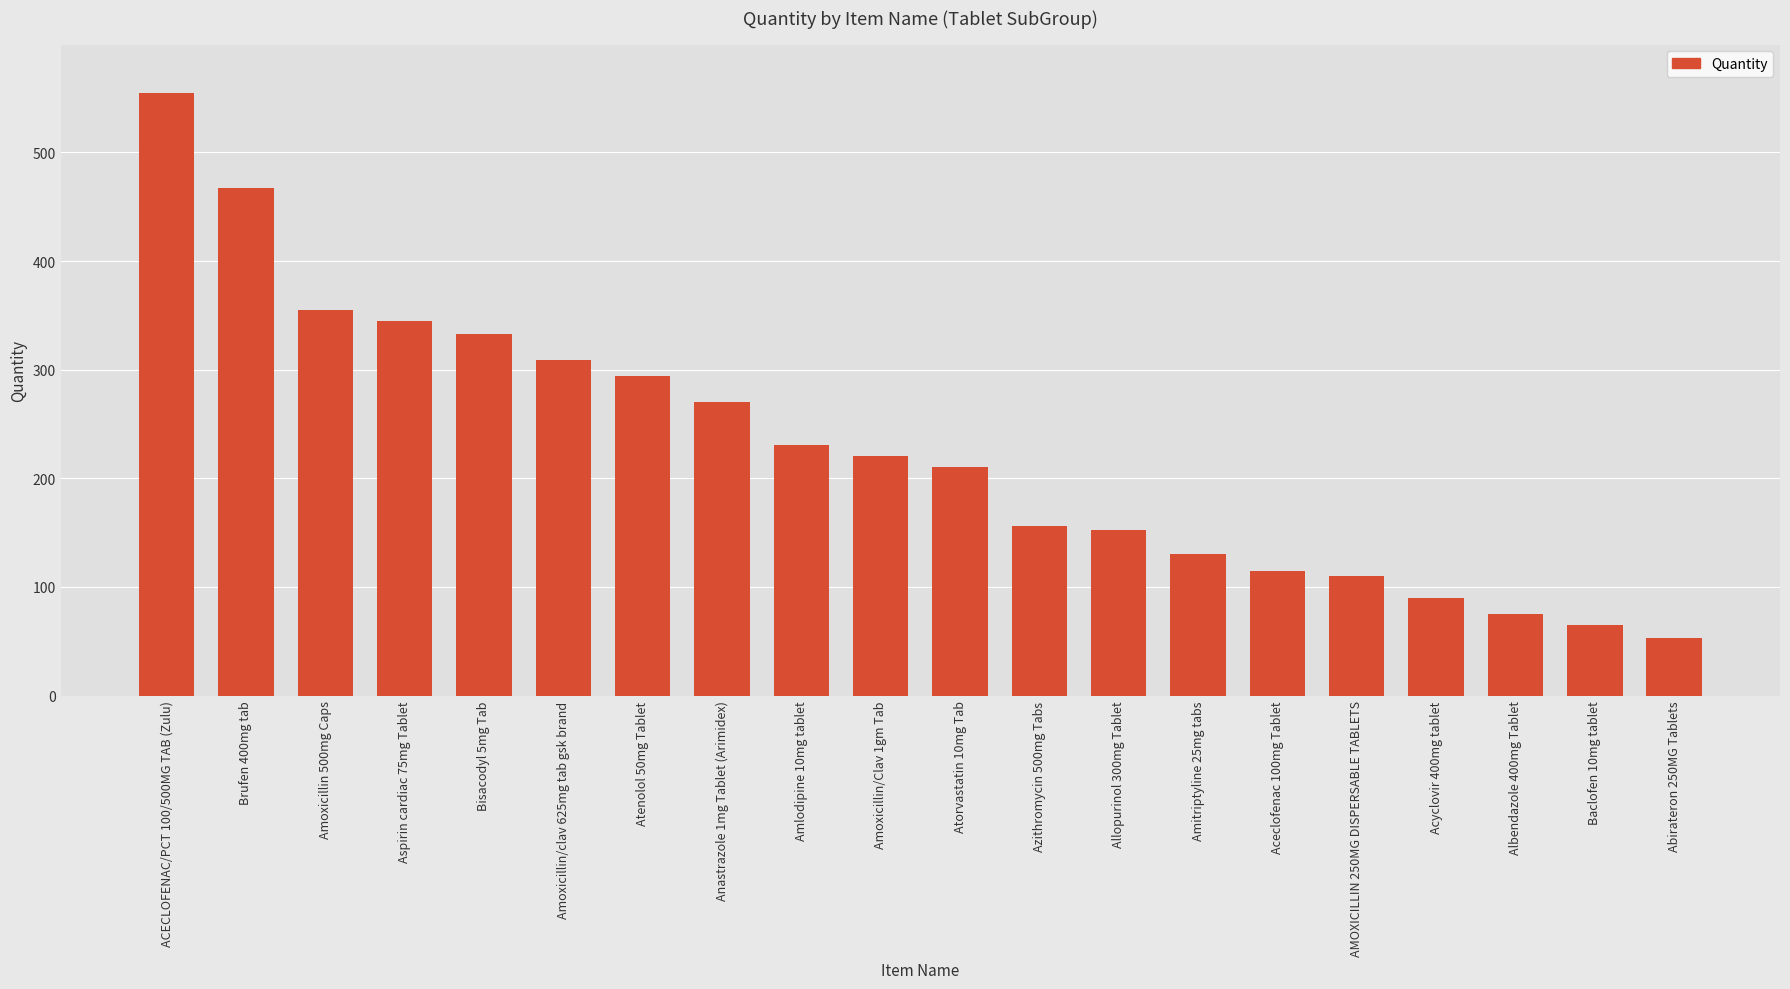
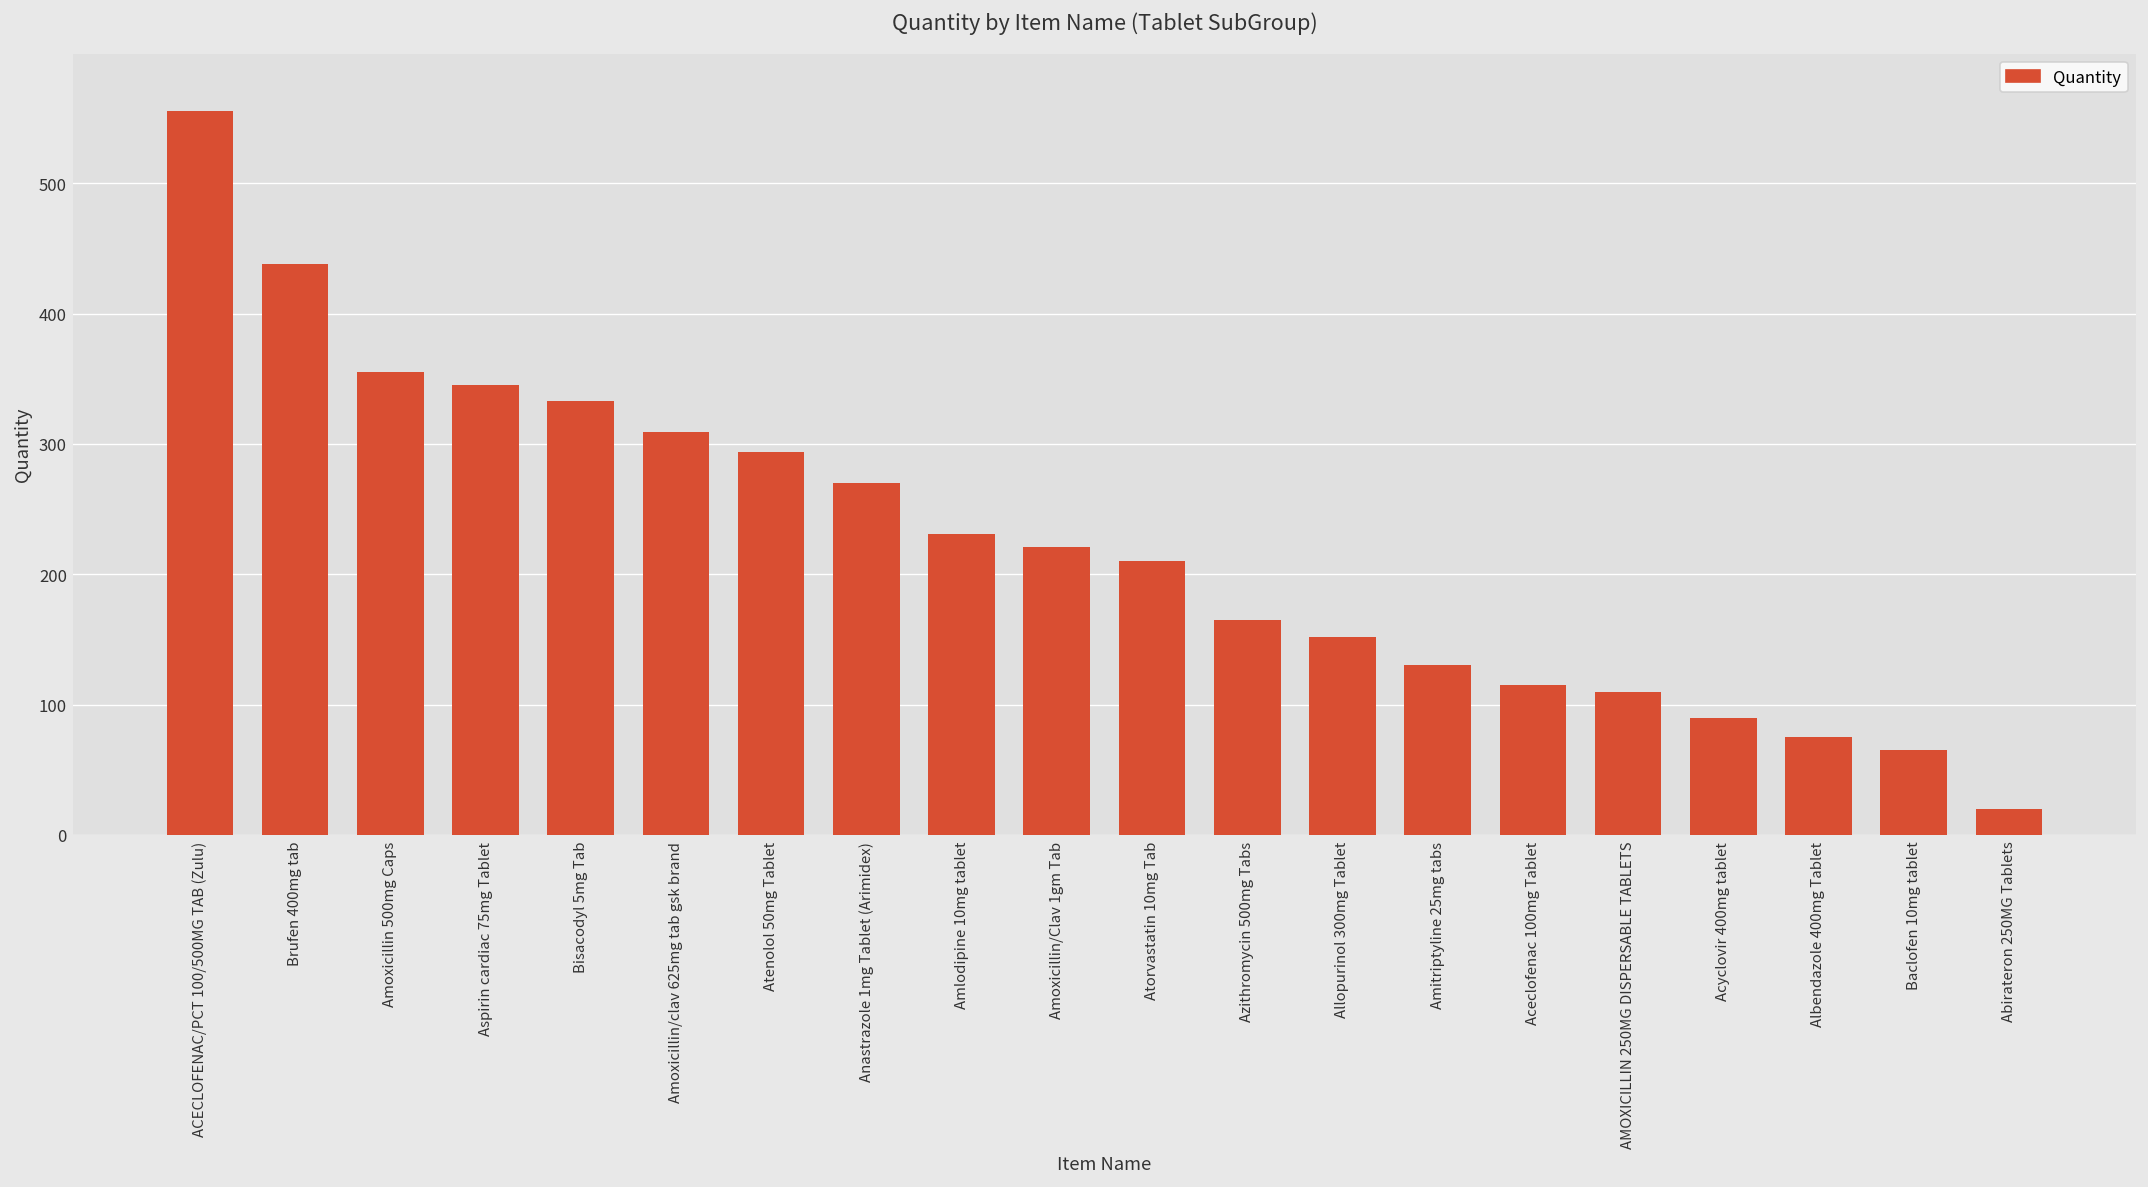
  {
    "ACECLOFENAC/PCT 100/500MG TAB (Zulu)": 555,
-   "Brufen 400mg tab": 467,
+   "Brufen 400mg tab": 438,
    "Amoxicillin 500mg Caps": 355,
    "Aspirin cardiac 75mg Tablet": 345,
    "Bisacodyl 5mg Tab": 333,
    "Amoxicillin/clav 625mg tab gsk brand": 309,
    "Atenolol 50mg Tablet": 294,
    "Anastrazole 1mg Tablet (Arimidex)": 270,
    "Amlodipine 10mg tablet": 231,
    "Amoxicillin/Clav 1gm Tab": 221,
    "Atorvastatin 10mg Tab": 210,
-   "Azithromycin 500mg Tabs": 156,
+   "Azithromycin 500mg Tabs": 165,
    "Allopurinol 300mg Tablet": 152,
    "Amitriptyline 25mg tabs": 130,
    "Aceclofenac 100mg Tablet": 115,
    "AMOXICILLIN 250MG DISPERSABLE TABLETS": 110,
    "Acyclovir 400mg tablet": 90,
    "Albendazole 400mg Tablet": 75,
    "Baclofen 10mg tablet": 65,
-   "Abirateron 250MG Tablets": 53
+   "Abirateron 250MG Tablets": 20
  }
